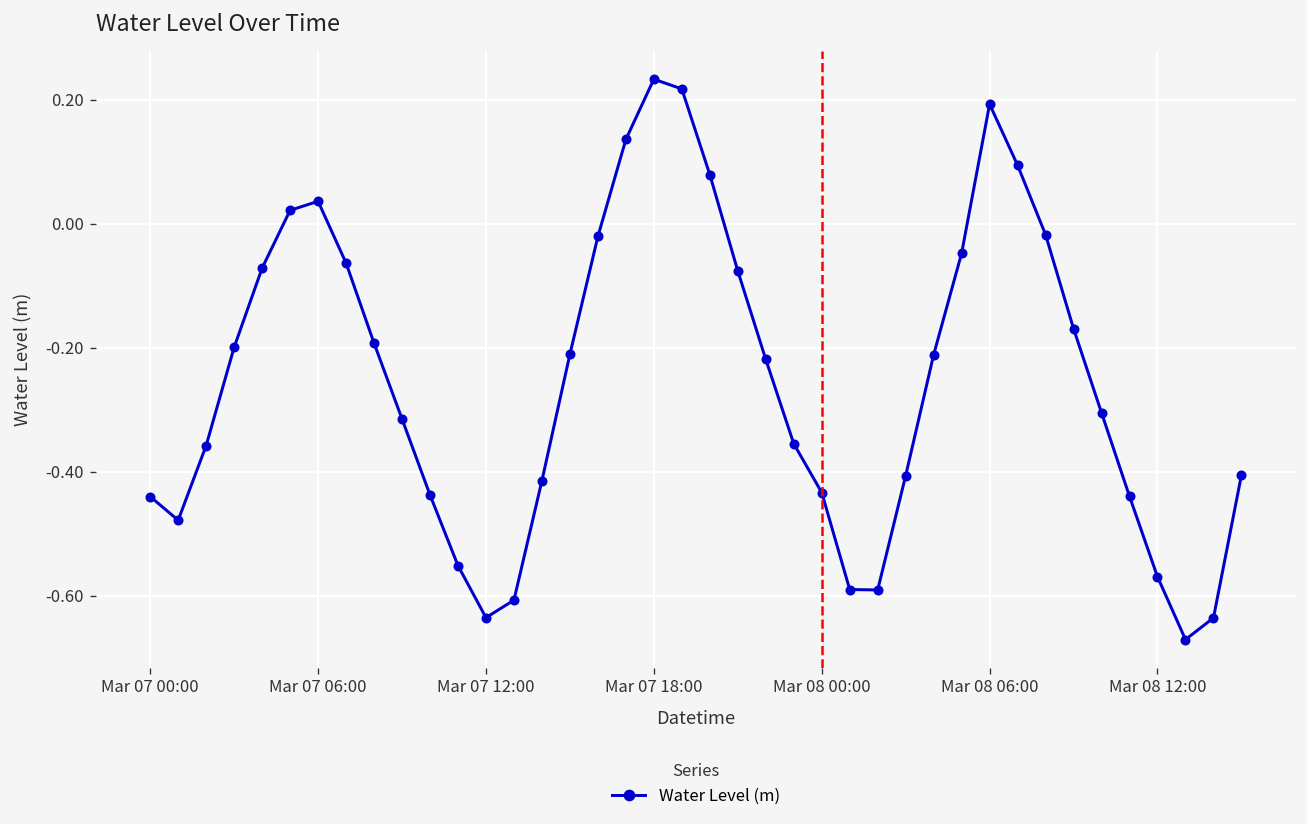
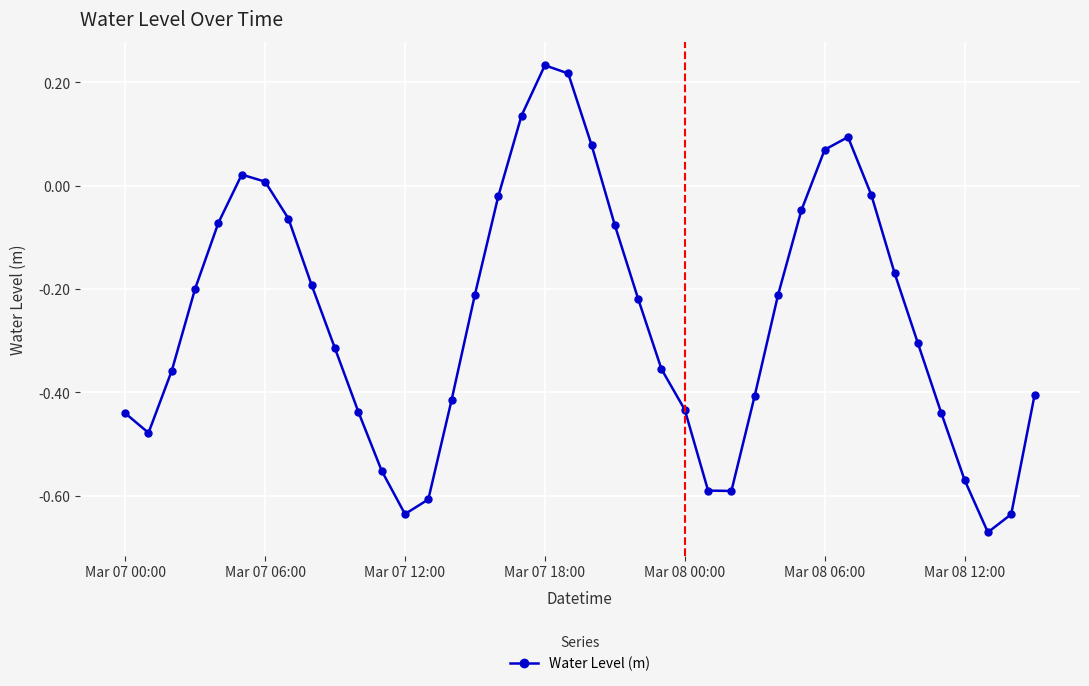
  {
    "Mar 07 00:00": -0.44,
-   "Mar 07 06:00": 0.04,
+   "Mar 07 06:00": 0.01,
    "Mar 07 12:00": -0.64,
    "Mar 07 18:00": 0.23,
    "Mar 08 00:00": -0.43,
-   "Mar 08 06:00": 0.19,
+   "Mar 08 06:00": 0.07,
    "Mar 08 12:00": -0.57
  }
